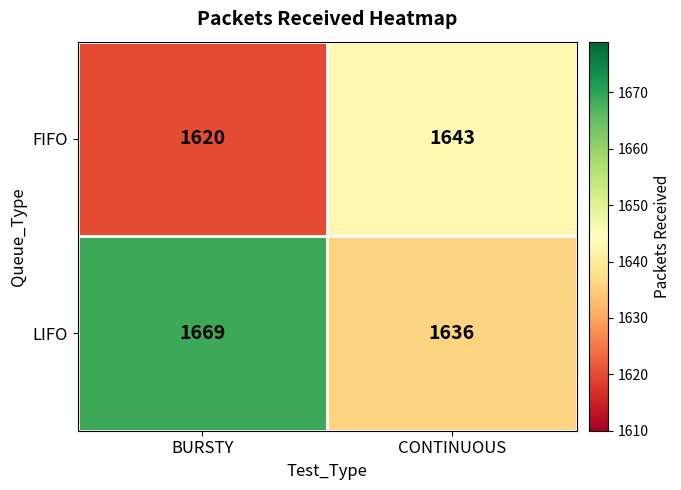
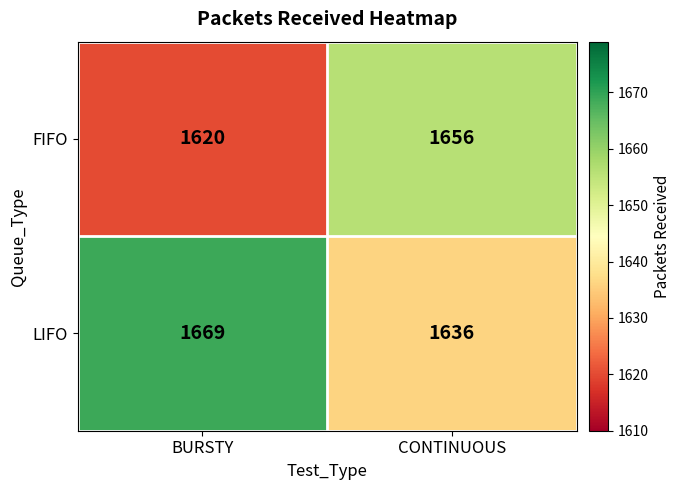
  {
    "FIFO": {
      "BURSTY": 1620,
-     "CONTINUOUS": 1643
+     "CONTINUOUS": 1656
    },
    "LIFO": {
      "BURSTY": 1669,
      "CONTINUOUS": 1636
    }
  }
